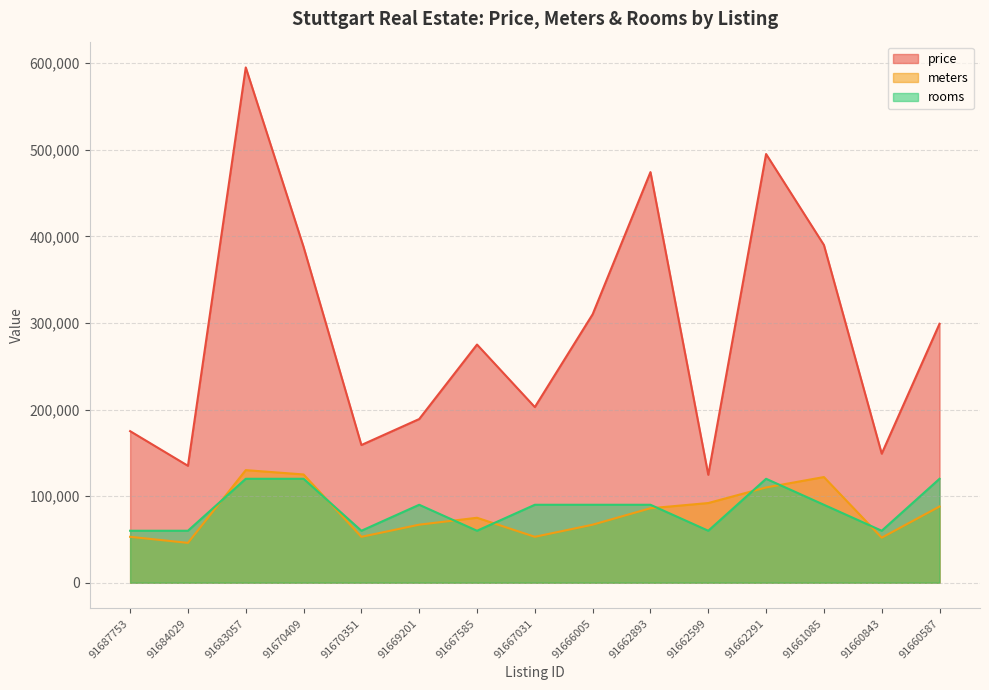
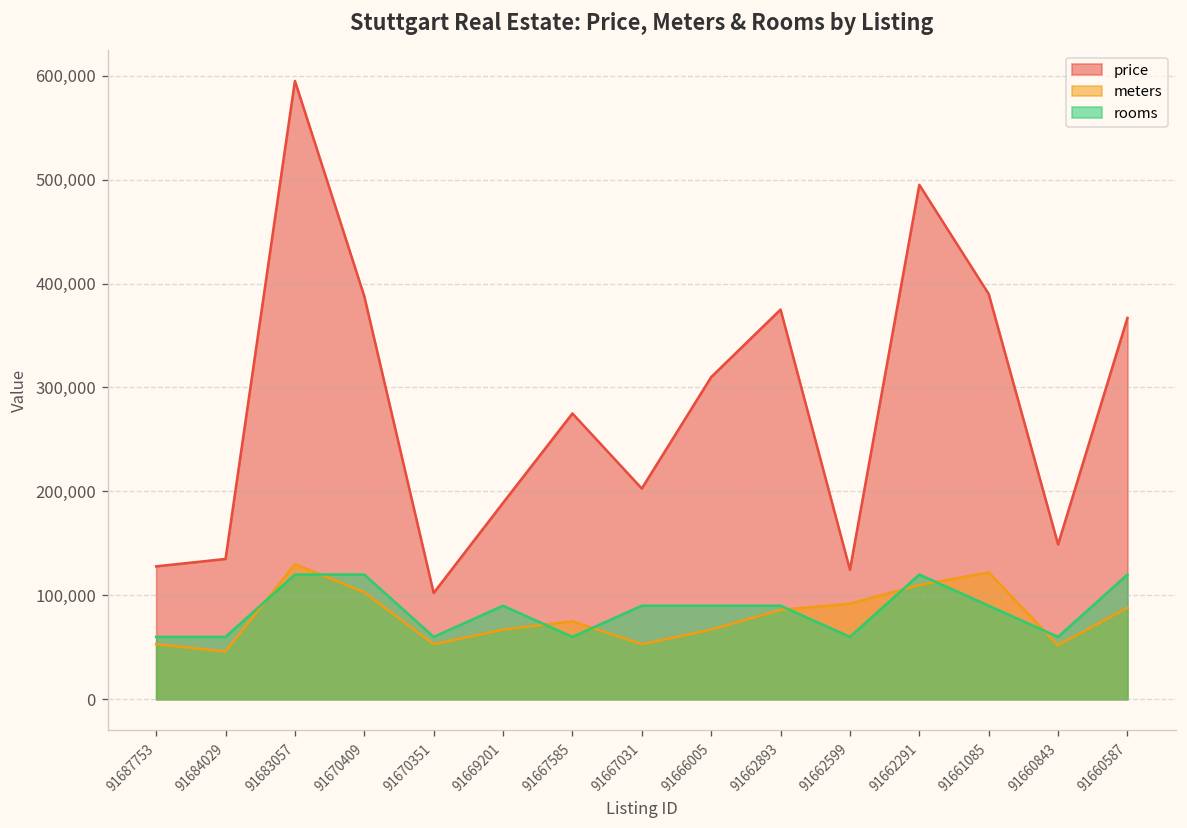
  {
    "price": {
-     "91687753": "180,000",
+     "91687753": "130,000",
      "91684029": "140,000",
      "91683057": "600,000",
      "91670409": "390,000",
-     "91670351": "160,000",
+     "91670351": "100,000",
      "91669201": "190,000",
      "91667585": "280,000",
      "91667031": "200,000",
      "91666005": "310,000",
-     "91662893": "470,000",
+     "91662893": "380,000",
      "91662599": "120,000",
      "91662291": "500,000",
      "91661085": "390,000",
      "91660843": "150,000",
-     "91660587": "300,000"
+     "91660587": "370,000"
    },
    "meters": {
      "91687753": "50,000",
      "91684029": "50,000",
      "91683057": "130,000",
-     "91670409": "130,000",
+     "91670409": "100,000",
      "91670351": "50,000",
      "91669201": "70,000",
      "91667585": "80,000",
      "91667031": "50,000",
      "91666005": "70,000",
      "91662893": "90,000",
      "91662599": "90,000",
      "91662291": "110,000",
      "91661085": "120,000",
      "91660843": "50,000",
      "91660587": "90,000"
    },
    "rooms": {
      "91687753": "60,000",
      "91684029": "60,000",
      "91683057": "120,000",
      "91670409": "120,000",
      "91670351": "60,000",
      "91669201": "90,000",
      "91667585": "60,000",
      "91667031": "90,000",
      "91666005": "90,000",
      "91662893": "90,000",
      "91662599": "60,000",
      "91662291": "120,000",
      "91661085": "90,000",
      "91660843": "60,000",
      "91660587": "120,000"
    }
  }
